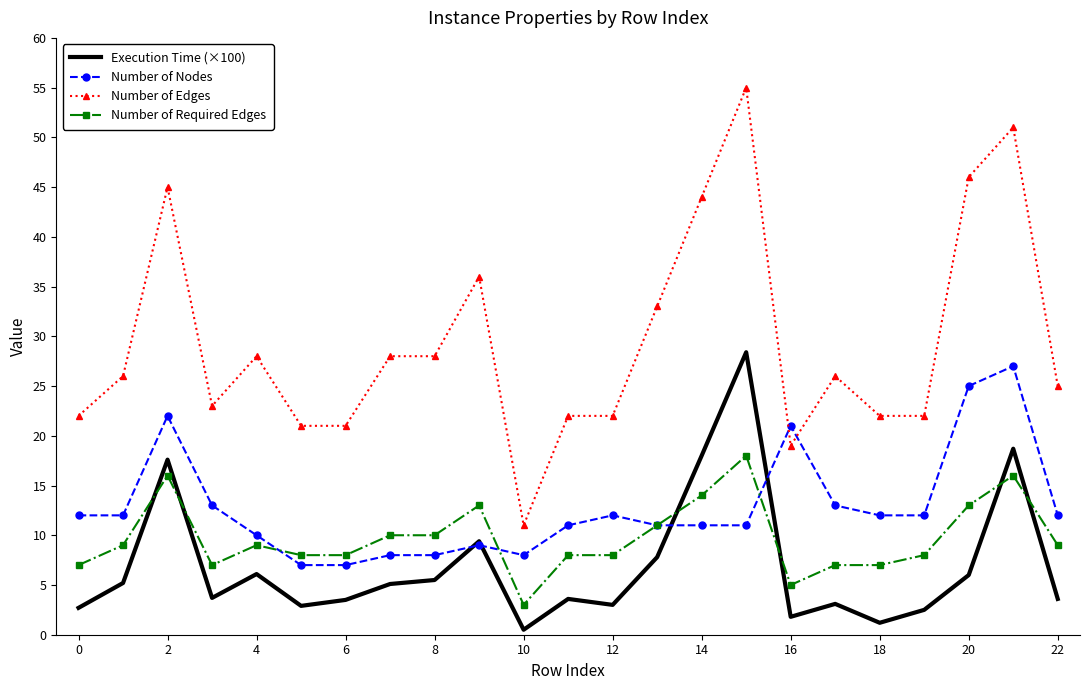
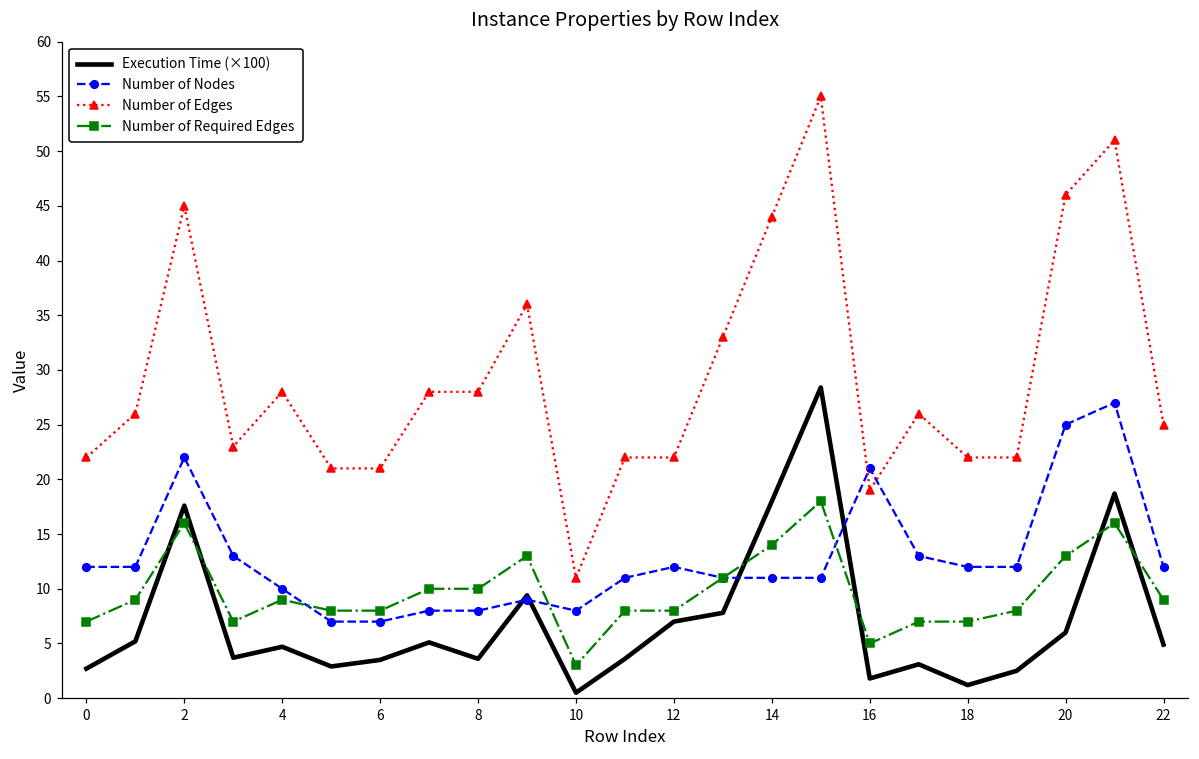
  {
    "Execution Time (×100)": {
      "0": 3,
      "2": 18,
-     "4": 6,
+     "4": 5,
      "6": 4,
-     "8": 6,
+     "8": 4,
      "10": 1,
-     "12": 3,
+     "12": 7,
      "14": 18,
      "16": 2,
      "18": 1,
      "20": 6,
-     "22": 4
+     "22": 5
    },
    "Number of Nodes": {
      "0": 12,
      "2": 22,
      "4": 10,
      "6": 7,
      "8": 8,
      "10": 8,
      "12": 12,
      "14": 11,
      "16": 21,
      "18": 12,
      "20": 25,
      "22": 12
    },
    "Number of Edges": {
      "0": 22,
      "2": 45,
      "4": 28,
      "6": 21,
      "8": 28,
      "10": 11,
      "12": 22,
      "14": 44,
      "16": 19,
      "18": 22,
      "20": 46,
      "22": 25
    },
    "Number of Required Edges": {
      "0": 7,
      "2": 16,
      "4": 9,
      "6": 8,
      "8": 10,
      "10": 3,
      "12": 8,
      "14": 14,
      "16": 5,
      "18": 7,
      "20": 13,
      "22": 9
    }
  }
